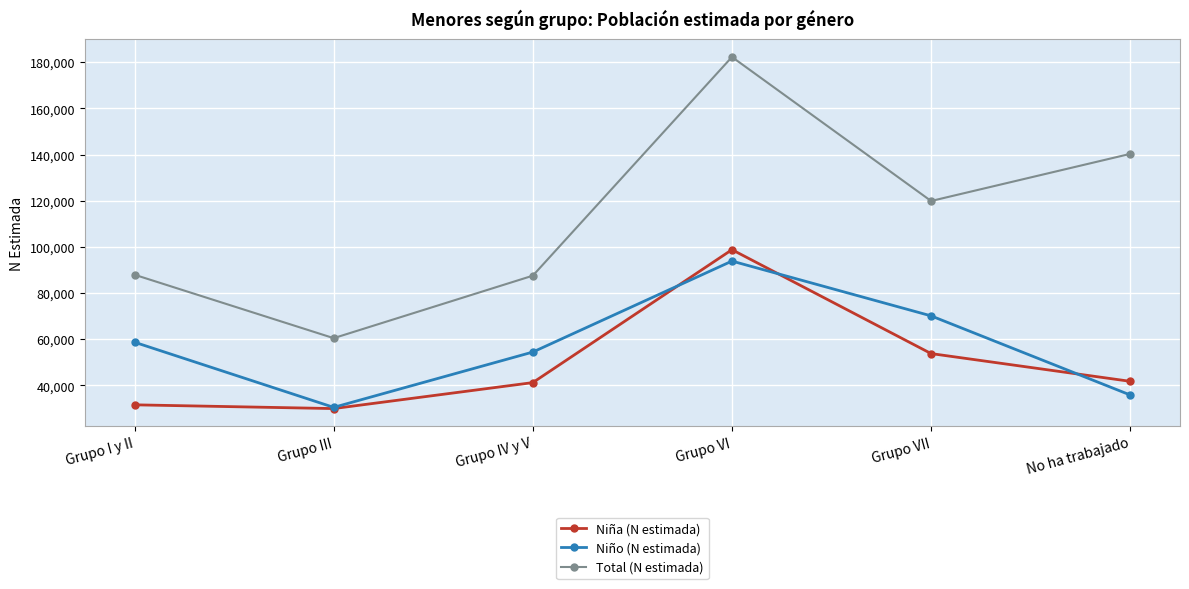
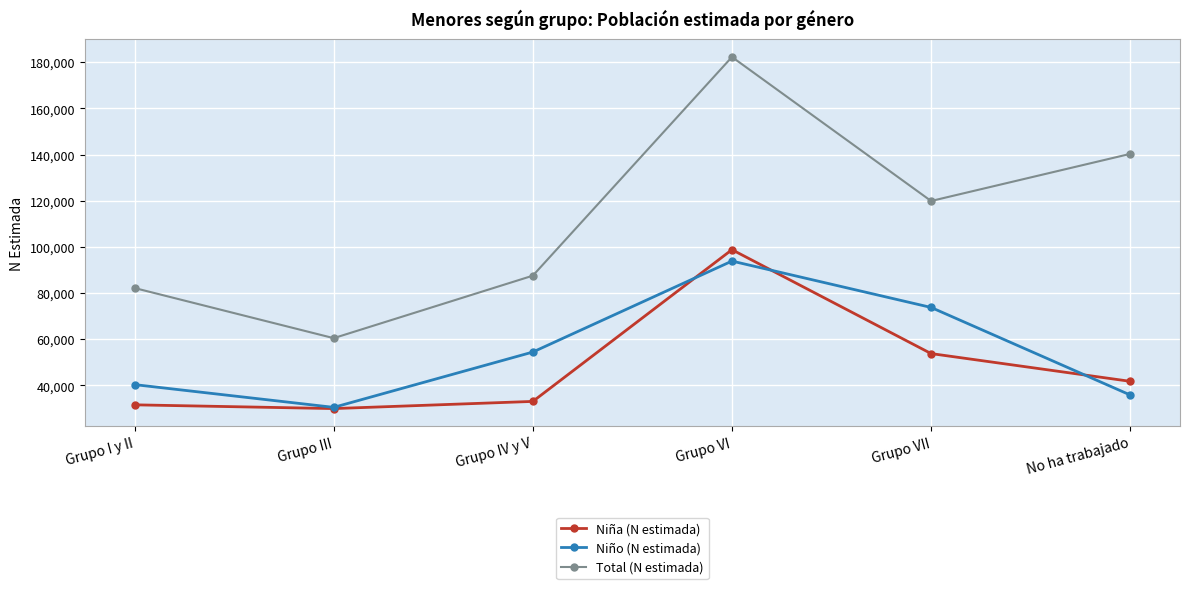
  {
    "Niña (N estimada)": {
      "Grupo I y II": "32,000",
-     "Grupo IV y V": "41,000",
+     "Grupo IV y V": "33,000",
      "Grupo VI": "99,000",
      "Grupo VII": "54,000",
      "No ha trabajado": "42,000"
    },
    "Niño (N estimada)": {
-     "Grupo I y II": "59,000",
+     "Grupo I y II": "40,000",
      "Grupo IV y V": "54,000",
      "Grupo VI": "94,000",
-     "Grupo VII": "70,000",
+     "Grupo VII": "74,000",
      "No ha trabajado": "36,000"
    },
    "Total (N estimada)": {
-     "Grupo I y II": "88,000",
+     "Grupo I y II": "82,000",
      "Grupo III": "60,000",
      "Grupo IV y V": "88,000",
      "Grupo VI": "182,000",
      "Grupo VII": "120,000",
      "No ha trabajado": "140,000"
    }
  }
